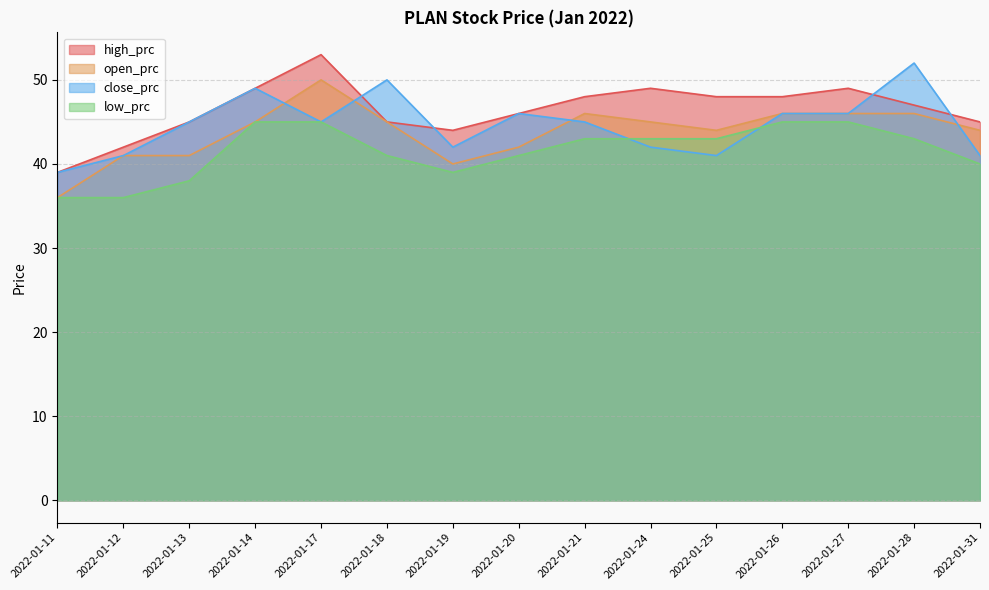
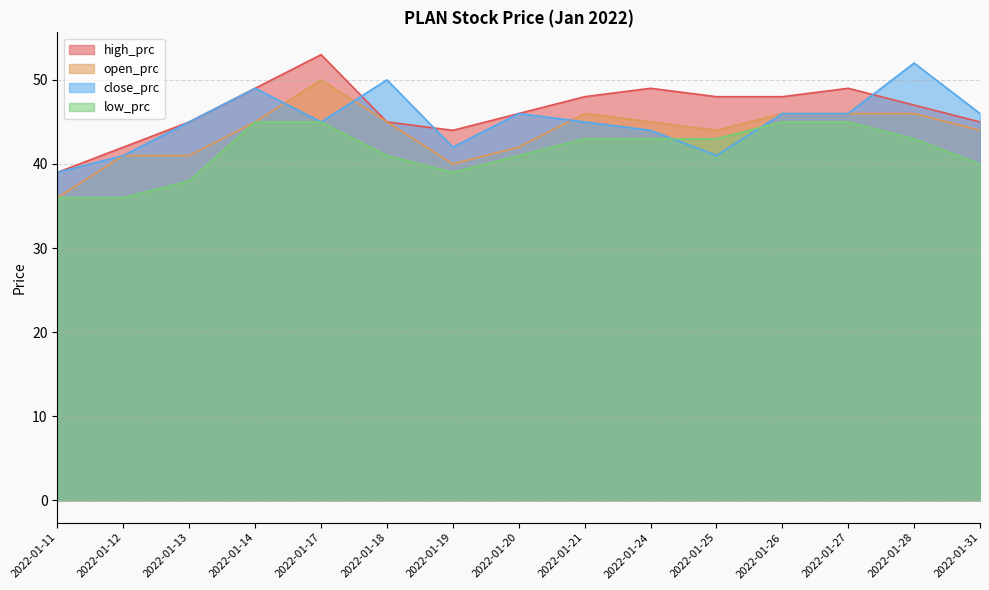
  {
    "close_prc": {
      "2022-01-18": 50,
      "2022-01-19": 42,
      "2022-01-21": 45,
-     "2022-01-24": 42,
+     "2022-01-24": 44,
      "2022-01-25": 41,
      "2022-01-28": 52,
-     "2022-01-31": 41
+     "2022-01-31": 46
    },
    "low_prc": {
      "2022-01-12": 36,
      "2022-01-13": 38,
      "2022-01-18": 41,
      "2022-01-19": 39,
      "2022-01-20": 41,
      "2022-01-21": 43,
      "2022-01-24": 43,
      "2022-01-25": 43,
      "2022-01-26": 45,
      "2022-01-27": 45,
      "2022-01-28": 43,
      "2022-01-31": 40
    }
  }
